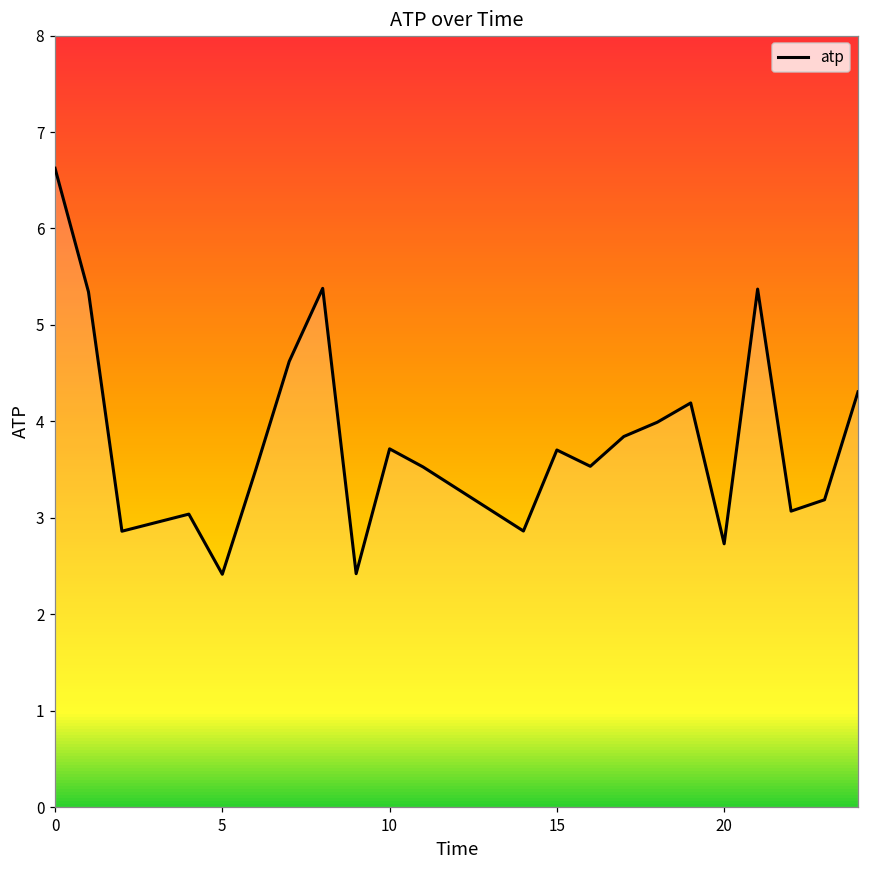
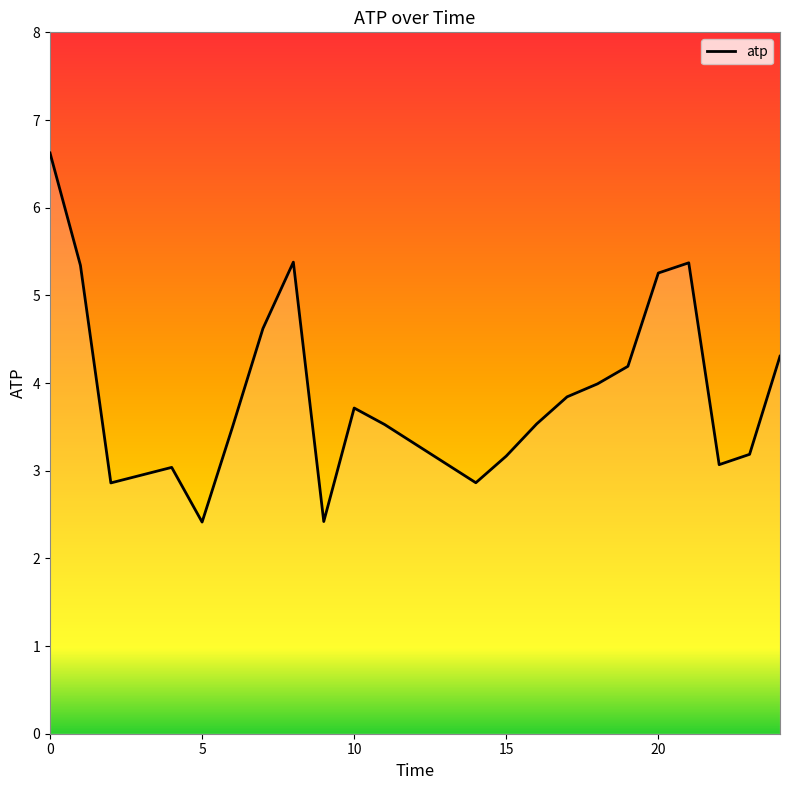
  {
    "0": 6.6,
    "5": 2.4,
    "10": 3.7,
-   "15": 3.7,
-   "20": 2.7
+   "15": 3.2,
+   "20": 5.3
  }
